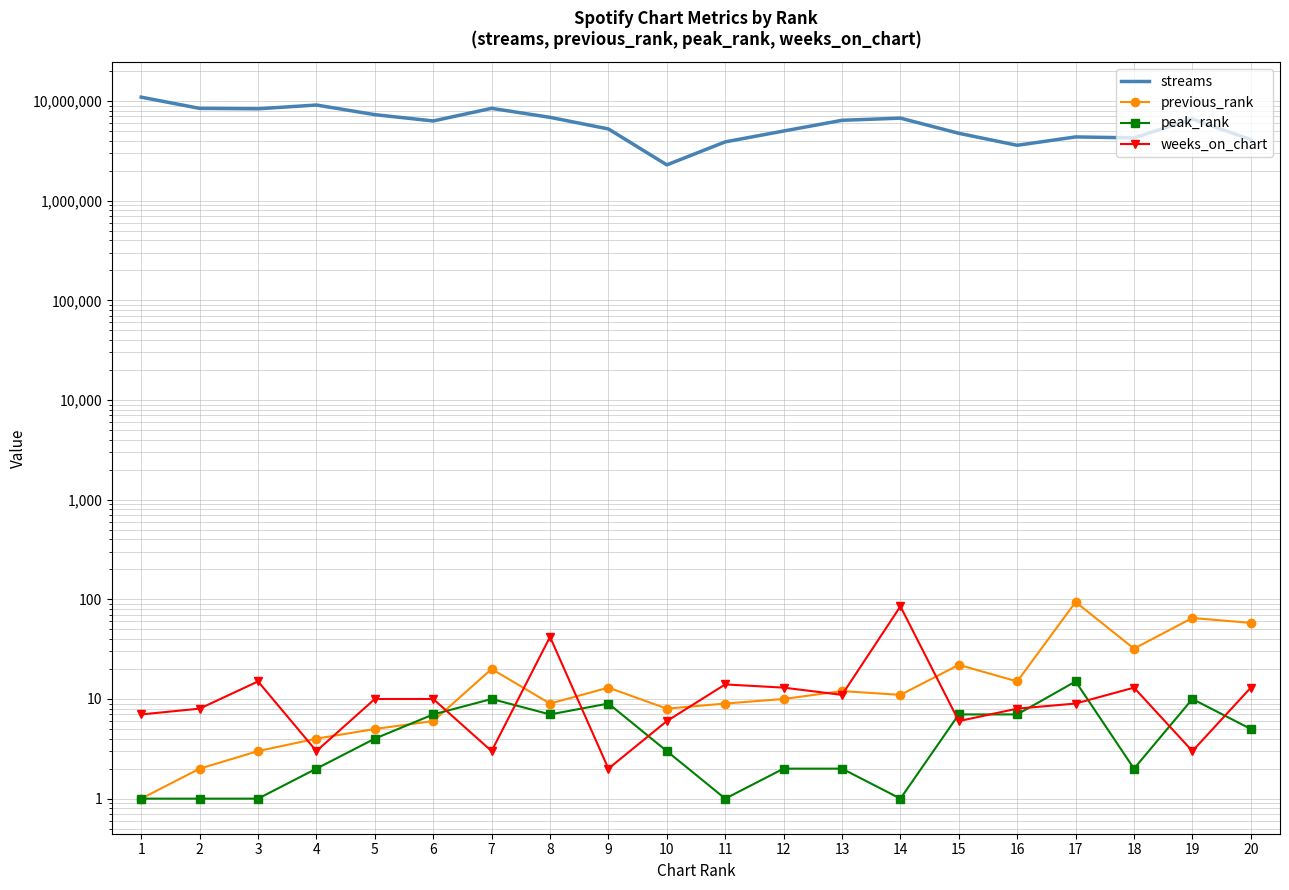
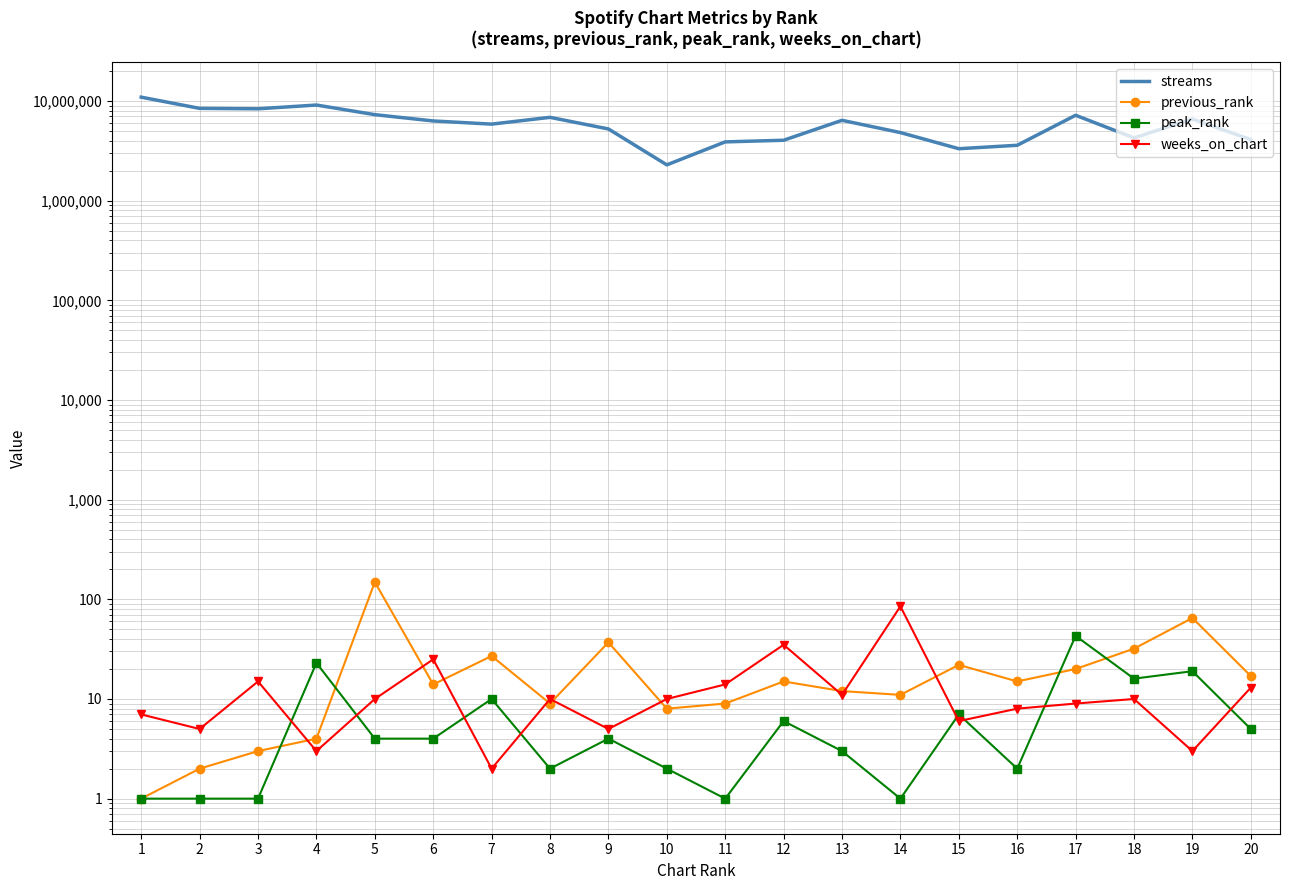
  {
    "streams": {
      "1": "11,000,000",
      "2": "8,000,000",
      "3": "8,000,000",
      "4": "9,000,000",
      "5": "7,000,000",
      "6": "6,000,000",
-     "7": "8,000,000",
+     "7": "6,000,000",
      "8": "7,000,000",
      "9": "5,000,000",
      "10": "2,300,000",
      "11": "3,900,000",
-     "12": "5,000,000",
+     "12": "4,000,000",
      "13": "6,000,000",
-     "14": "7,000,000",
-     "15": "5,000,000",
+     "14": "5,000,000",
+     "15": "3,300,000",
      "16": "3,600,000",
-     "17": "4,000,000"
+     "17": "7,000,000"
    },
    "previous_rank": {
      "2": "2",
      "3": "3",
      "4": "4",
-     "5": "5",
-     "6": "6",
-     "7": "20",
+     "5": "150",
+     "6": "14",
+     "7": "27",
      "8": "9",
-     "9": "13",
+     "9": "37",
      "10": "8",
      "11": "9",
-     "12": "10",
+     "12": "15",
      "13": "12",
      "14": "11",
      "15": "22",
      "16": "15",
-     "17": "90",
+     "17": "20",
      "18": "32",
      "19": "70",
-     "20": "60"
+     "20": "17"
    },
    "peak_rank": {
      "2": "1",
      "3": "1",
-     "4": "2",
+     "4": "23",
      "5": "4",
-     "6": "7",
+     "6": "4",
      "7": "10",
-     "8": "7",
-     "9": "9",
-     "10": "3",
+     "8": "2",
+     "9": "4",
+     "10": "2",
      "11": "1",
-     "12": "2",
-     "13": "2",
+     "12": "6",
+     "13": "3",
      "14": "1",
      "15": "7",
-     "16": "7",
-     "17": "15",
-     "18": "2",
-     "19": "10",
+     "16": "2",
+     "17": "43",
+     "18": "16",
+     "19": "19",
      "20": "5"
    },
    "weeks_on_chart": {
      "1": "7",
-     "2": "8",
+     "2": "5",
      "3": "15",
      "4": "3",
      "5": "10",
-     "6": "10",
-     "7": "3",
-     "8": "42",
-     "9": "2",
-     "10": "6",
+     "6": "25",
+     "7": "2",
+     "8": "10",
+     "9": "5",
+     "10": "10",
      "11": "14",
-     "12": "13",
+     "12": "35",
      "13": "11",
      "14": "90",
      "15": "6",
      "16": "8",
      "17": "9",
-     "18": "13",
+     "18": "10",
      "19": "3",
      "20": "13"
    }
  }
